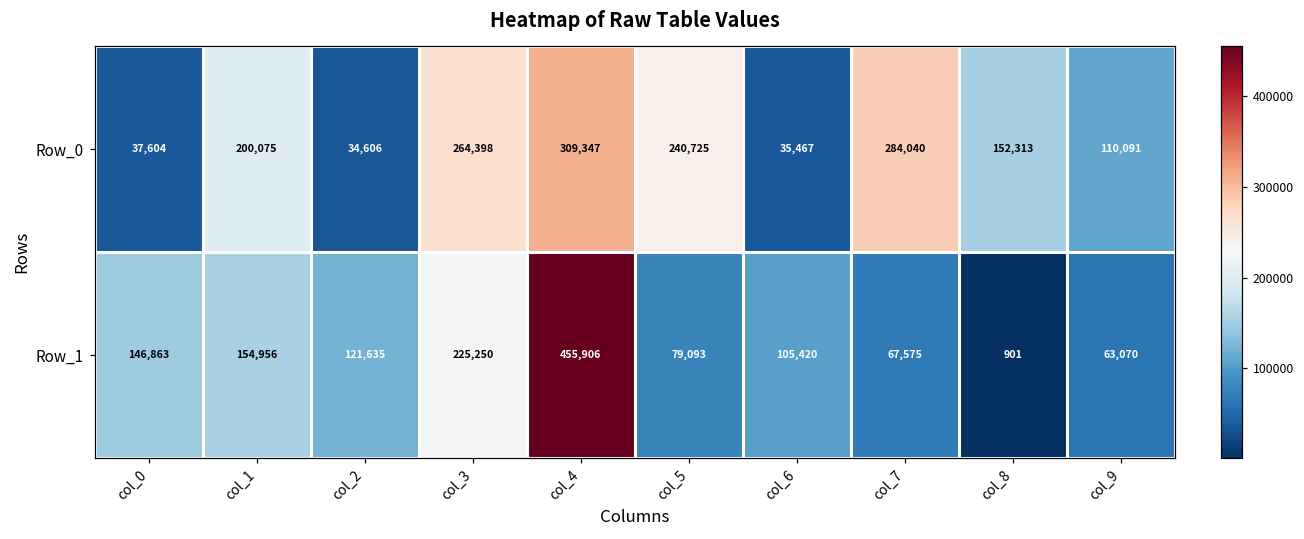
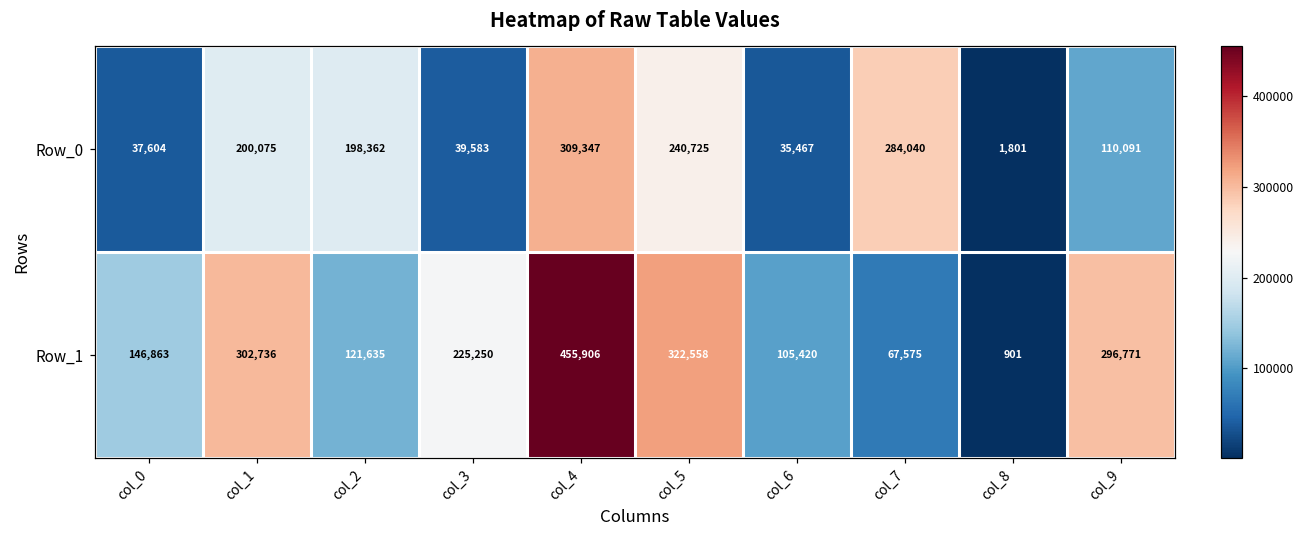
  {
    "Row_0": {
      "col_0": "37,604",
      "col_1": "200,075",
-     "col_2": "34,606",
-     "col_3": "264,398",
+     "col_2": "198,362",
+     "col_3": "39,583",
      "col_4": "309,347",
      "col_5": "240,725",
      "col_6": "35,467",
      "col_7": "284,040",
-     "col_8": "152,313",
+     "col_8": "1,801",
      "col_9": "110,091"
    },
    "Row_1": {
      "col_0": "146,863",
-     "col_1": "154,956",
+     "col_1": "302,736",
      "col_2": "121,635",
      "col_3": "225,250",
      "col_4": "455,906",
-     "col_5": "79,093",
+     "col_5": "322,558",
      "col_6": "105,420",
      "col_7": "67,575",
      "col_8": "901",
-     "col_9": "63,070"
+     "col_9": "296,771"
    }
  }
